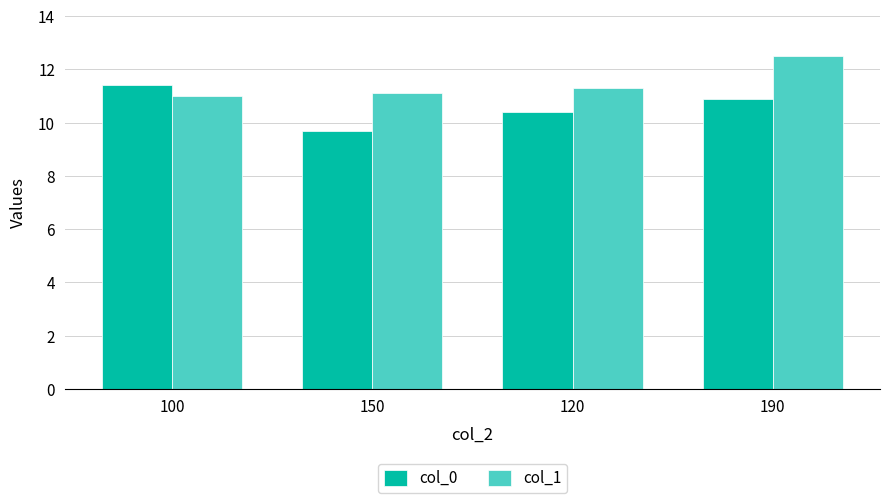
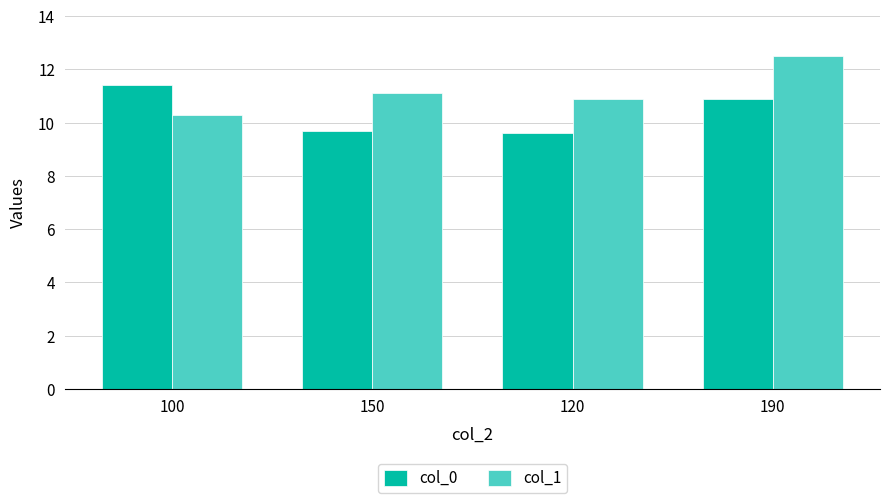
  {
    "col_0": {
      "100": 11.4,
      "150": 9.7,
-     "120": 10.4,
+     "120": 9.6,
      "190": 10.9
    },
    "col_1": {
-     "100": 11.0,
+     "100": 10.3,
      "150": 11.1,
-     "120": 11.3,
+     "120": 10.9,
      "190": 12.5
    }
  }
